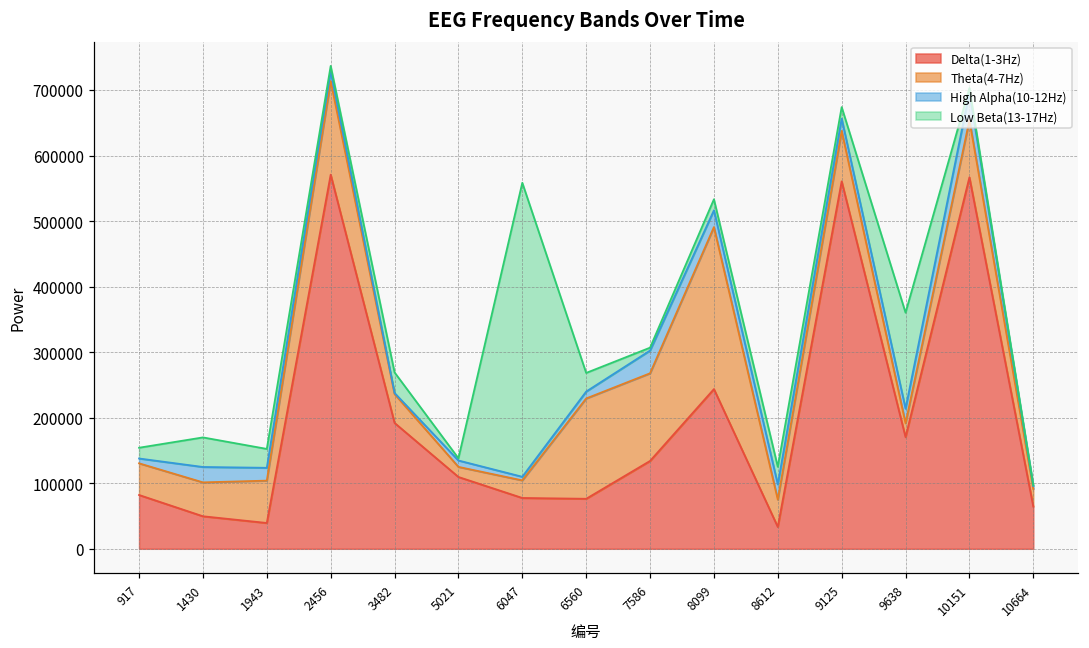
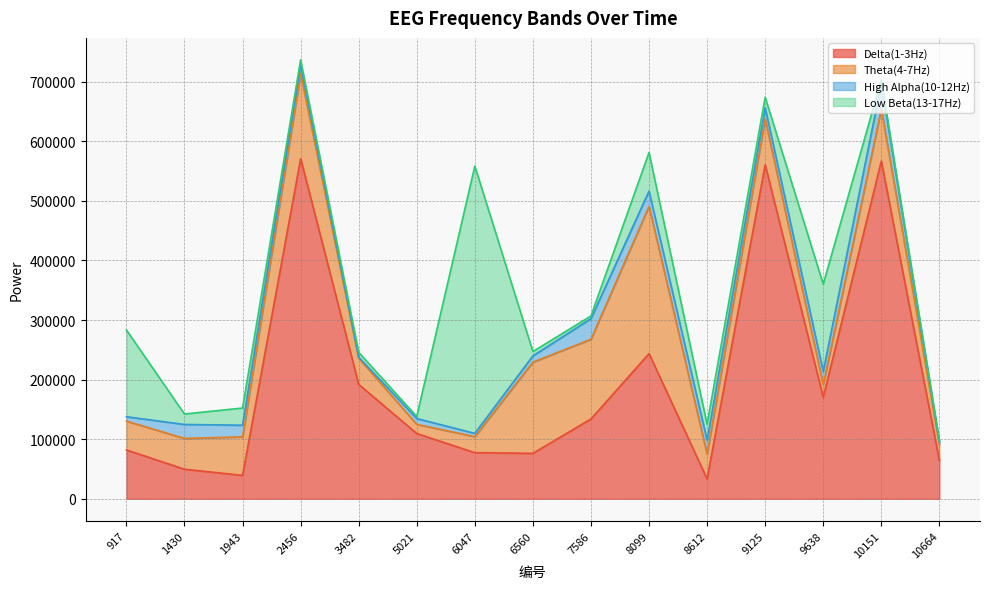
  {
    "High Alpha(10-12Hz)": {
      "917": 10000,
      "1430": 20000,
      "1943": 20000,
      "2456": 20000,
      "6047": 10000,
      "6560": 10000,
      "7586": 30000,
      "8099": 30000,
      "8612": 20000,
      "9125": 20000,
      "9638": 20000
    },
    "Low Beta(13-17Hz)": {
-     "917": 20000,
-     "1430": 50000,
+     "917": 150000,
+     "1430": 20000,
      "1943": 30000,
      "2456": 10000,
-     "3482": 30000,
+     "3482": 10000,
      "6047": 450000,
-     "6560": 30000,
+     "6560": 10000,
      "7586": 0,
-     "8099": 20000,
+     "8099": 60000,
      "8612": 30000,
      "9125": 20000,
      "9638": 150000
    }
  }
